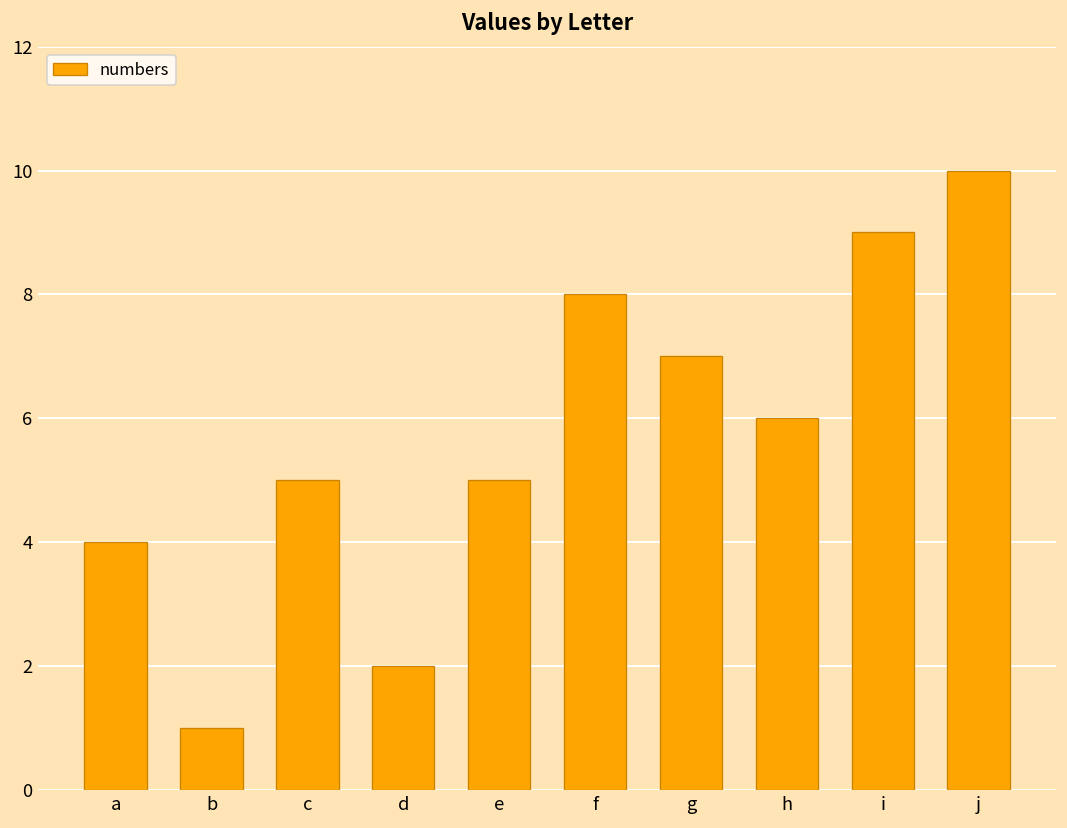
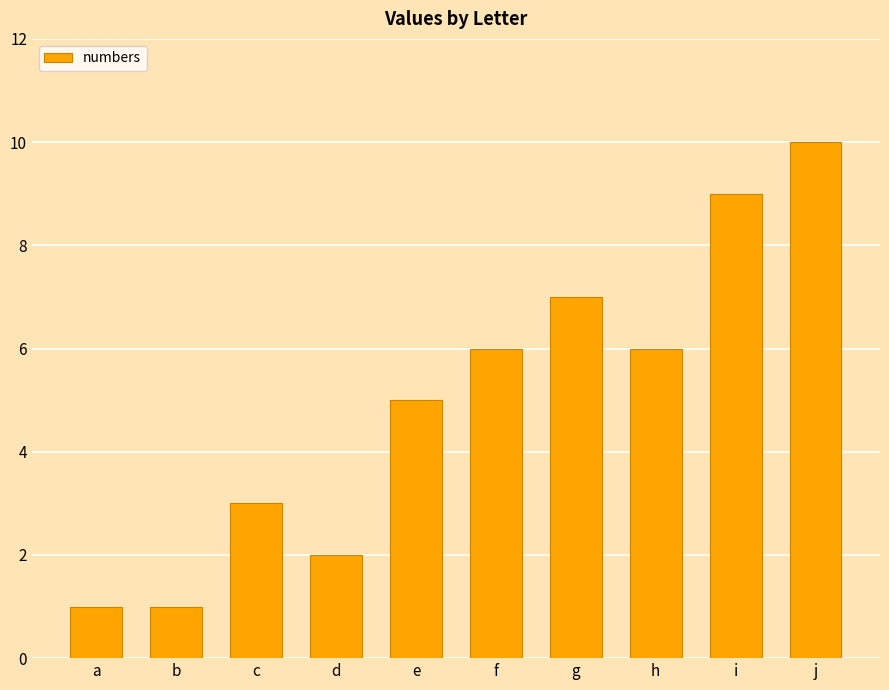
  {
-   "a": 4,
+   "a": 1,
    "b": 1,
-   "c": 5,
+   "c": 3,
    "d": 2,
    "e": 5,
-   "f": 8,
+   "f": 6,
    "g": 7,
    "h": 6,
    "i": 9,
    "j": 10
  }
